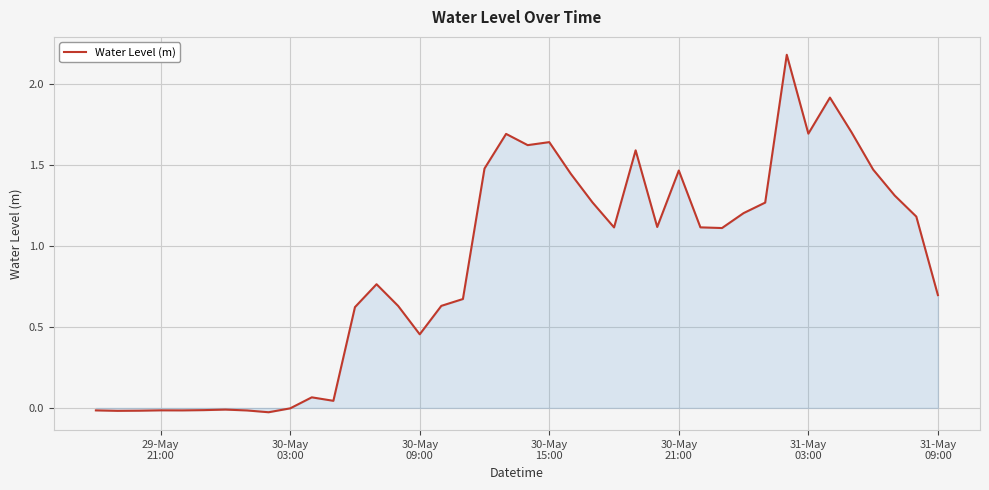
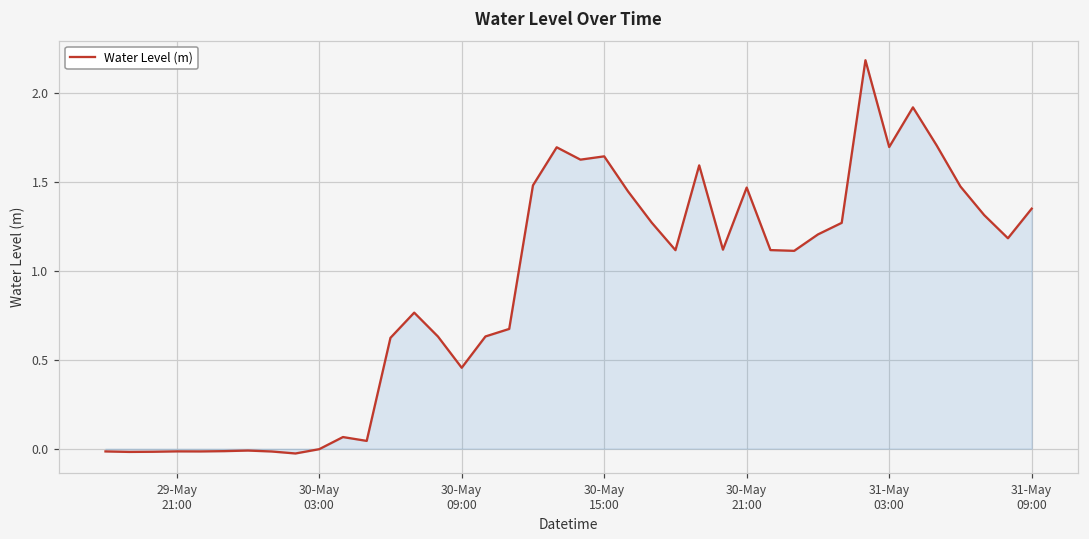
  {
    "Water Level (m)": {
-     "31-May 09:00": 0.70
+     "31-May 09:00": 1.35
    }
  }
